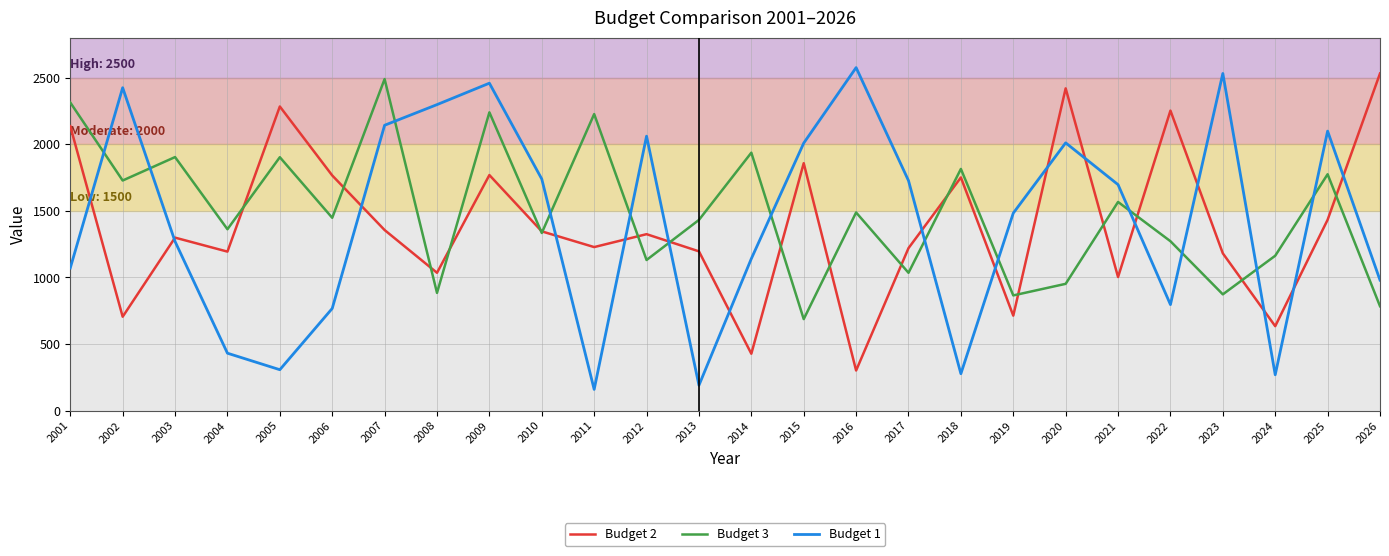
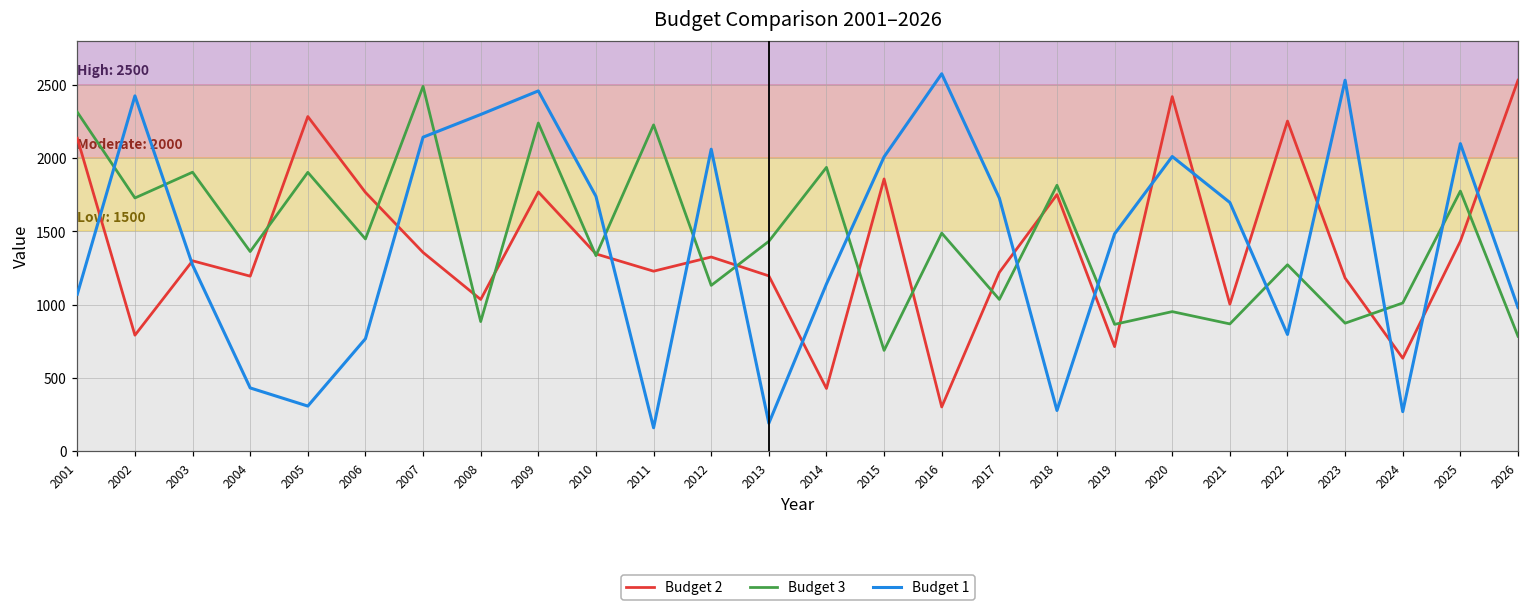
  {
    "Budget 2": {
-     "2002": 710,
+     "2002": 790,
      "2003": 1300,
      "2004": 1190,
      "2005": 2280,
      "2006": 1770,
      "2007": 1360,
      "2008": 1040,
      "2009": 1770,
      "2011": 1230,
      "2012": 1330,
      "2013": 1200,
      "2014": 430,
      "2015": 1860,
      "2016": 300,
      "2017": 1220,
      "2018": 1750,
      "2019": 710,
      "2020": 2420,
      "2021": 1000,
      "2022": 2250,
      "2023": 1180,
      "2024": 630,
      "2025": 1430,
      "2026": 2530
    },
    "Budget 3": {
      "2001": 2310,
      "2003": 1900,
      "2004": 1360,
      "2005": 1900,
      "2006": 1450,
      "2007": 2490,
      "2008": 880,
      "2009": 2240,
      "2011": 2230,
      "2012": 1130,
      "2013": 1430,
      "2014": 1940,
      "2015": 690,
      "2016": 1490,
      "2017": 1040,
      "2018": 1820,
      "2019": 870,
      "2020": 950,
-     "2021": 1570,
+     "2021": 870,
      "2022": 1270,
      "2023": 870,
-     "2024": 1160,
+     "2024": 1010,
      "2025": 1780,
      "2026": 780
    },
    "Budget 1": {
      "2001": 1070,
      "2003": 1270,
      "2004": 430,
      "2005": 310,
      "2006": 770,
      "2007": 2140,
      "2008": 2300,
      "2009": 2460,
      "2010": 1740,
      "2011": 160,
      "2012": 2060,
      "2013": 190,
      "2014": 1140,
      "2015": 2010,
      "2016": 2580,
      "2017": 1730,
      "2018": 280,
      "2019": 1480,
      "2020": 2010,
      "2021": 1700,
      "2022": 800,
      "2023": 2530,
      "2024": 270,
      "2025": 2100,
      "2026": 980
    }
  }
